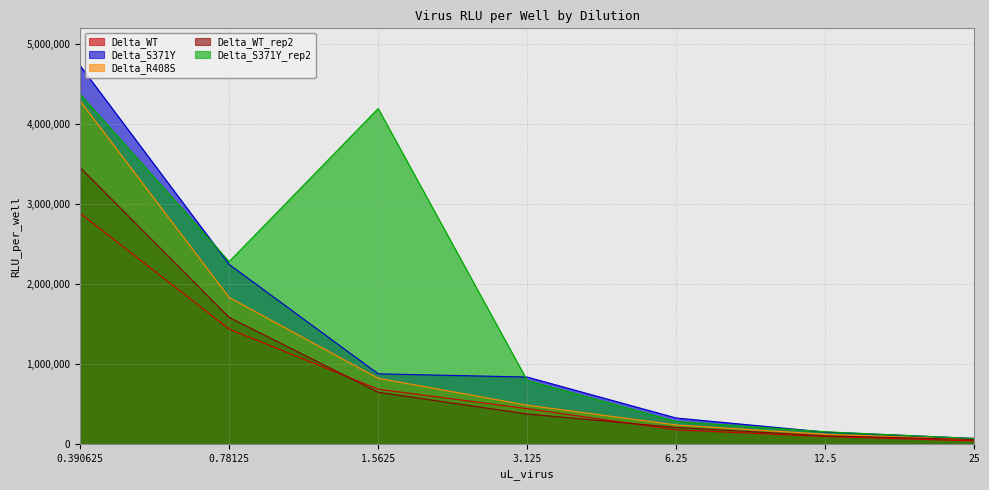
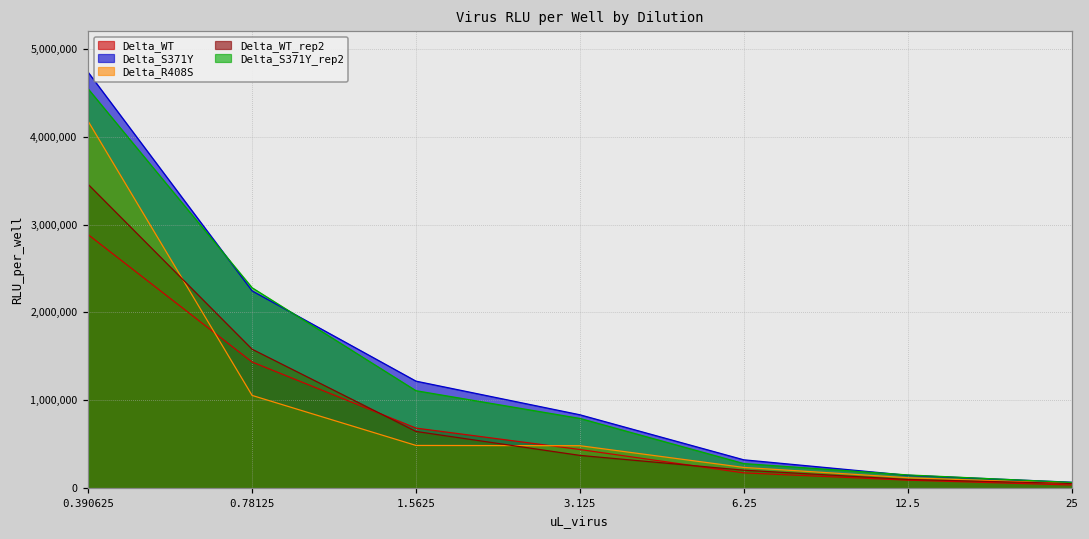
  {
    "Delta_S371Y": {
      "0.390625": "4,700,000",
      "0.78125": "2,200,000",
-     "1.5625": "900,000",
+     "1.5625": "1,200,000",
      "3.125": "800,000",
      "6.25": "300,000"
    },
    "Delta_R408S": {
-     "0.390625": "4,300,000",
-     "0.78125": "1,800,000",
-     "1.5625": "800,000",
+     "0.390625": "4,200,000",
+     "0.78125": "1,100,000",
+     "1.5625": "500,000",
      "3.125": "500,000"
    },
    "Delta_S371Y_rep2": {
-     "0.390625": "4,400,000",
+     "0.390625": "4,500,000",
      "0.78125": "2,300,000",
-     "1.5625": "4,200,000",
+     "1.5625": "1,100,000",
      "3.125": "800,000",
      "6.25": "300,000"
    }
  }
